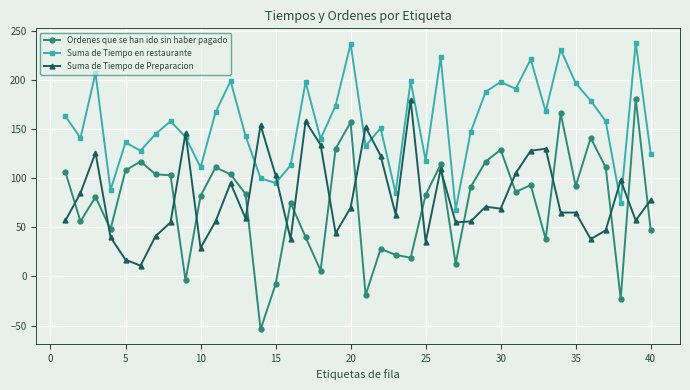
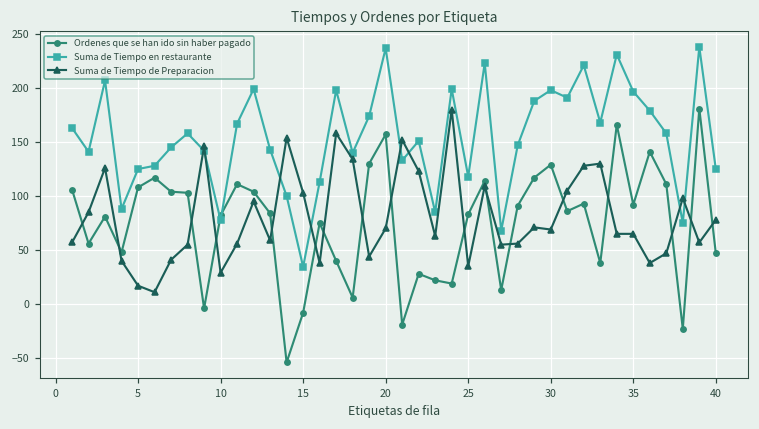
  {
    "Suma de Tiempo en restaurante": {
-     "5": 140,
-     "10": 110,
-     "15": 100,
+     "5": 130,
+     "10": 80,
+     "15": 30,
      "20": 240,
      "25": 120,
      "30": 200,
      "35": 200,
      "40": 130
    }
  }
